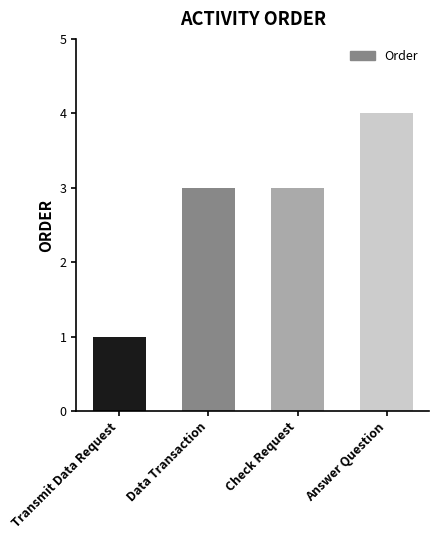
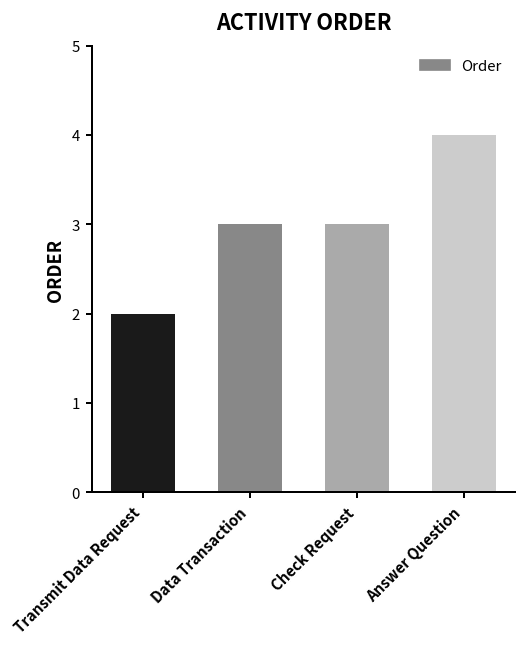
  {
-   "Transmit Data Request": 1,
+   "Transmit Data Request": 2,
    "Data Transaction": 3,
    "Check Request": 3,
    "Answer Question": 4
  }
